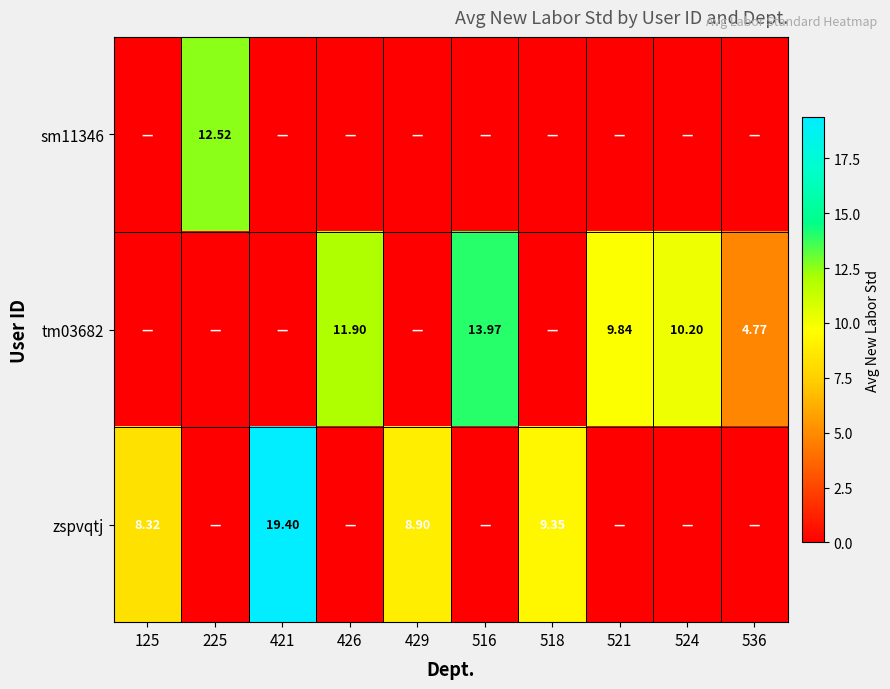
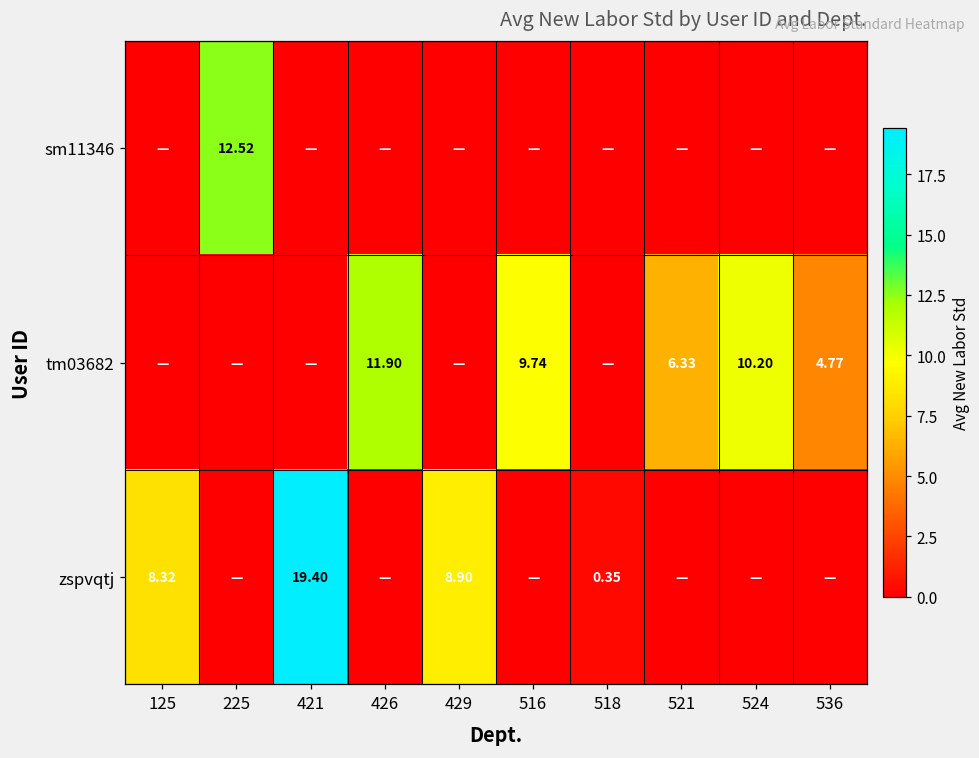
  {
    "sm11346": {
      "225": 12.52
    },
    "tm03682": {
      "426": 11.90,
-     "516": 13.97,
-     "521": 9.84,
+     "516": 9.74,
+     "521": 6.33,
      "524": 10.20,
      "536": 4.77
    },
    "zspvqtj": {
      "125": 8.32,
      "421": 19.40,
      "429": 8.90,
-     "518": 9.35
+     "518": 0.35
    }
  }
